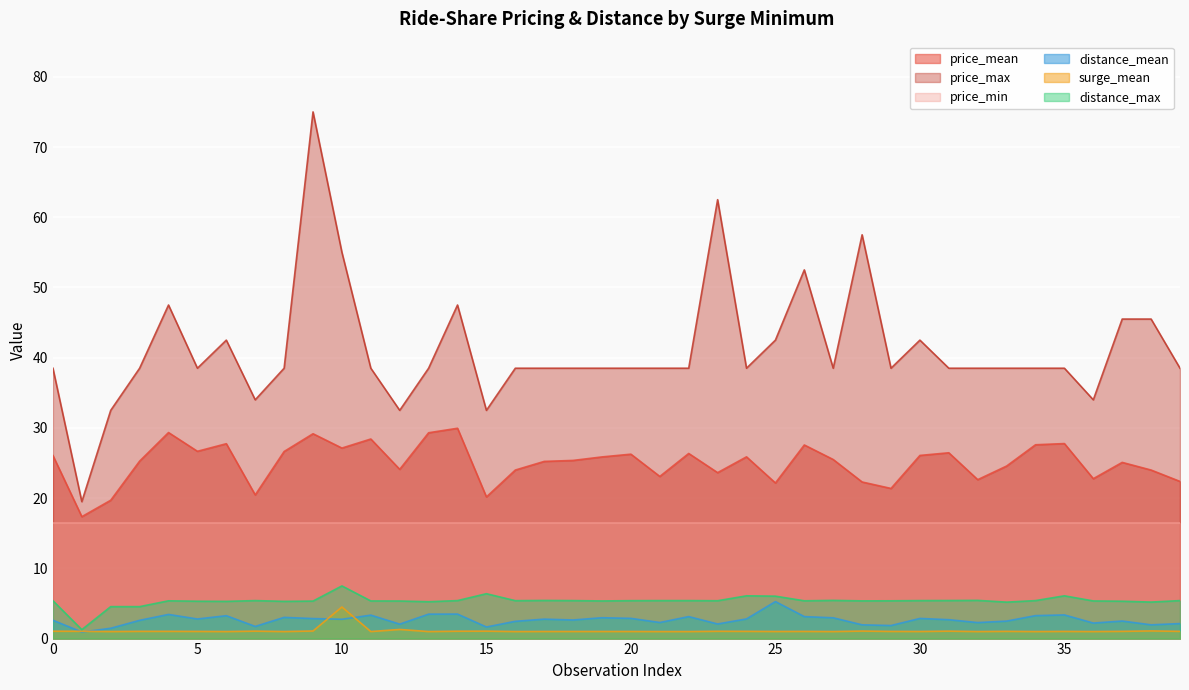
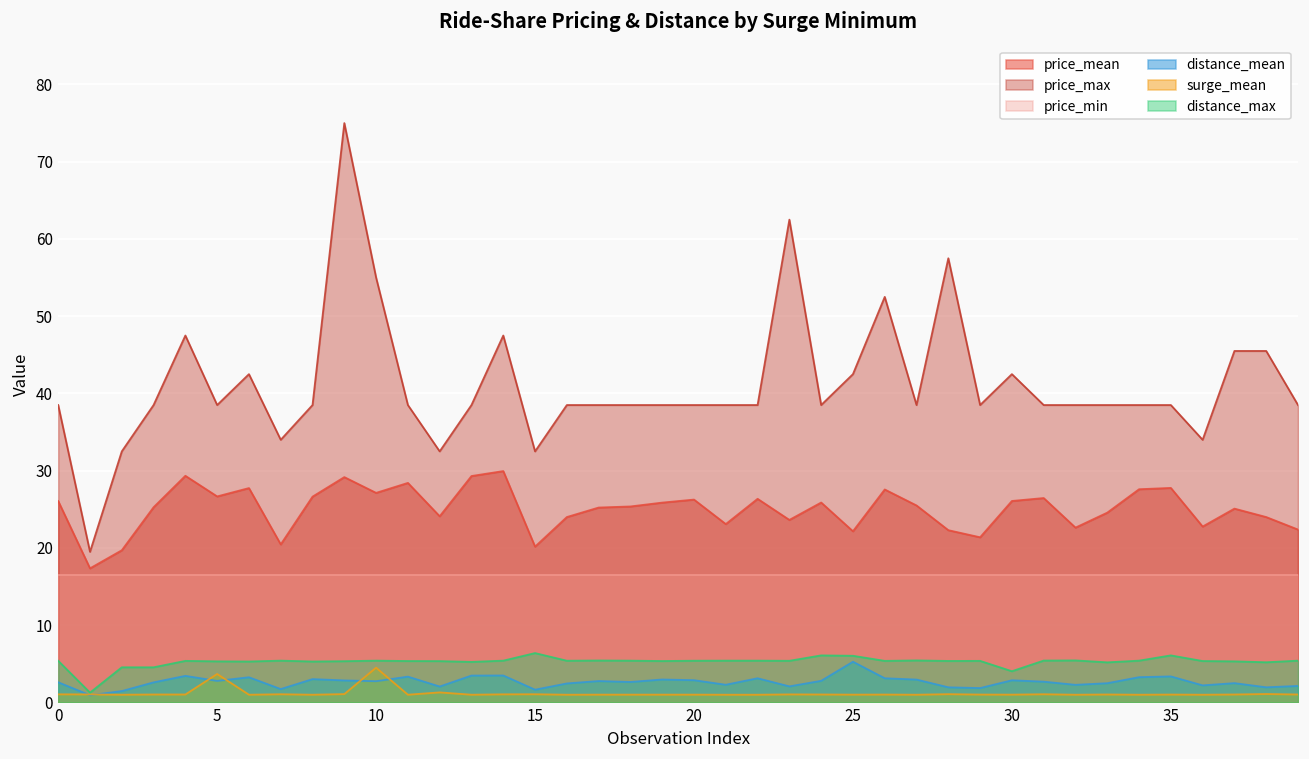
  {
    "price_min": {
      "0": 17,
      "5": 17,
      "10": 17,
      "15": 17,
      "20": 17,
      "25": 17,
      "30": 17,
      "35": 17
    },
    "distance_mean": {
      "0": 3,
      "5": 3,
      "10": 3,
      "15": 2,
      "20": 3,
      "25": 5,
      "30": 3,
      "35": 3
    },
    "surge_mean": {
      "0": 1,
-     "5": 1,
+     "5": 4,
      "10": 5,
      "15": 1,
      "20": 1,
      "25": 1,
      "30": 1,
      "35": 1
    },
    "distance_max": {
      "0": 5,
      "5": 5,
-     "10": 8,
+     "10": 5,
      "15": 6,
      "20": 5,
      "25": 6,
-     "30": 5,
+     "30": 4,
      "35": 6
    }
  }
